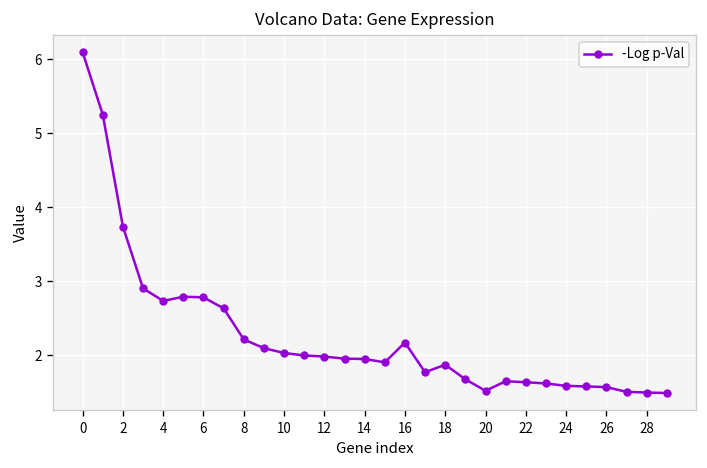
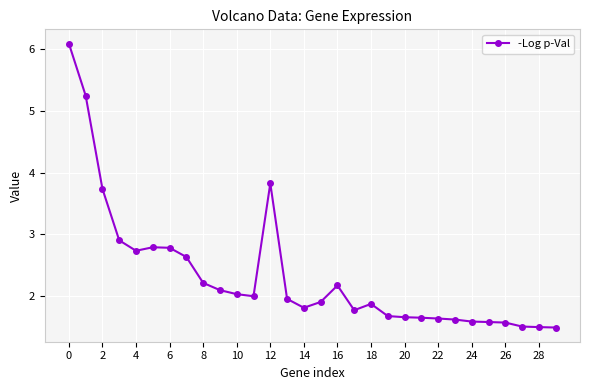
  {
    "0": 6.1,
    "2": 3.7,
    "4": 2.7,
    "6": 2.8,
    "8": 2.2,
    "10": 2.0,
-   "12": 2.0,
-   "14": 1.9,
+   "12": 3.8,
+   "14": 1.8,
    "16": 2.2,
    "18": 1.9,
-   "20": 1.5,
+   "20": 1.7,
    "22": 1.6,
    "24": 1.6,
    "26": 1.6,
    "28": 1.5
  }
